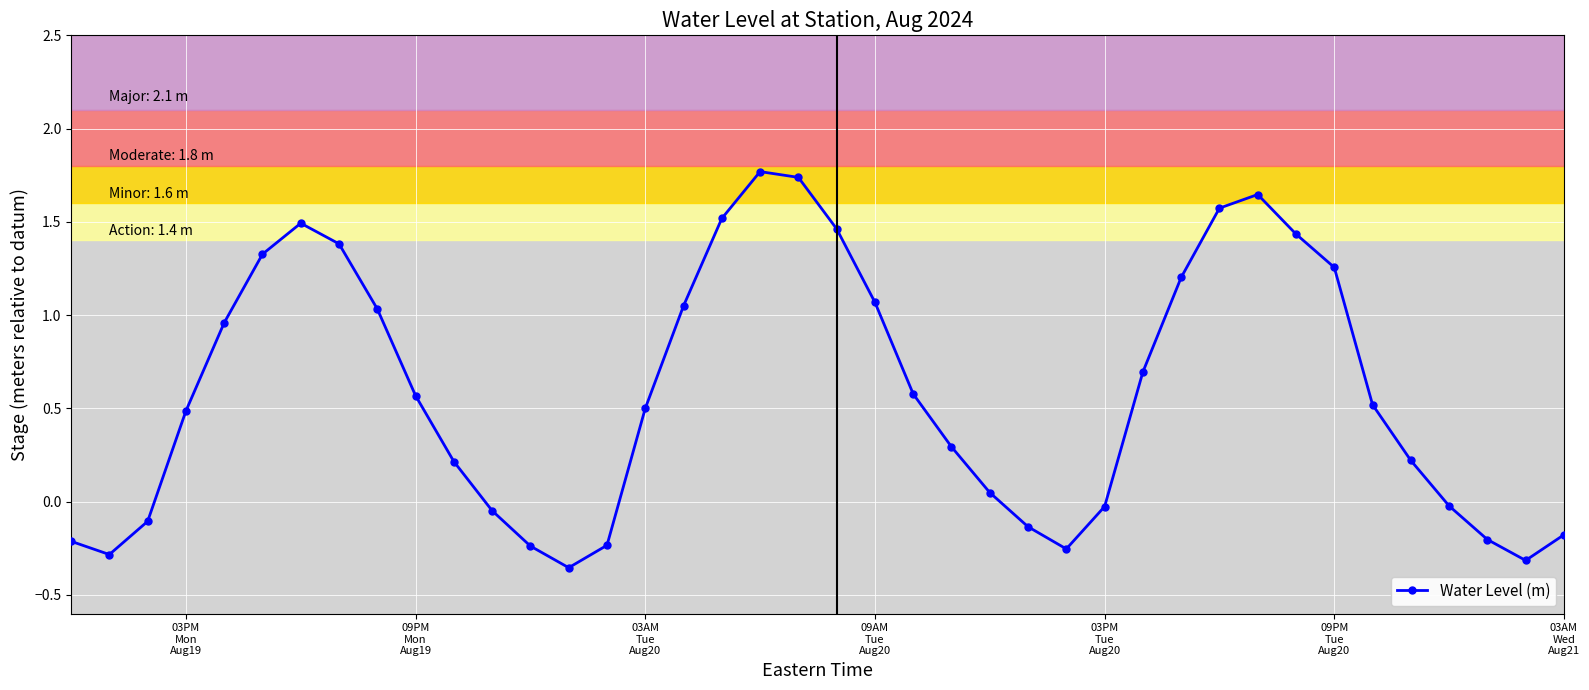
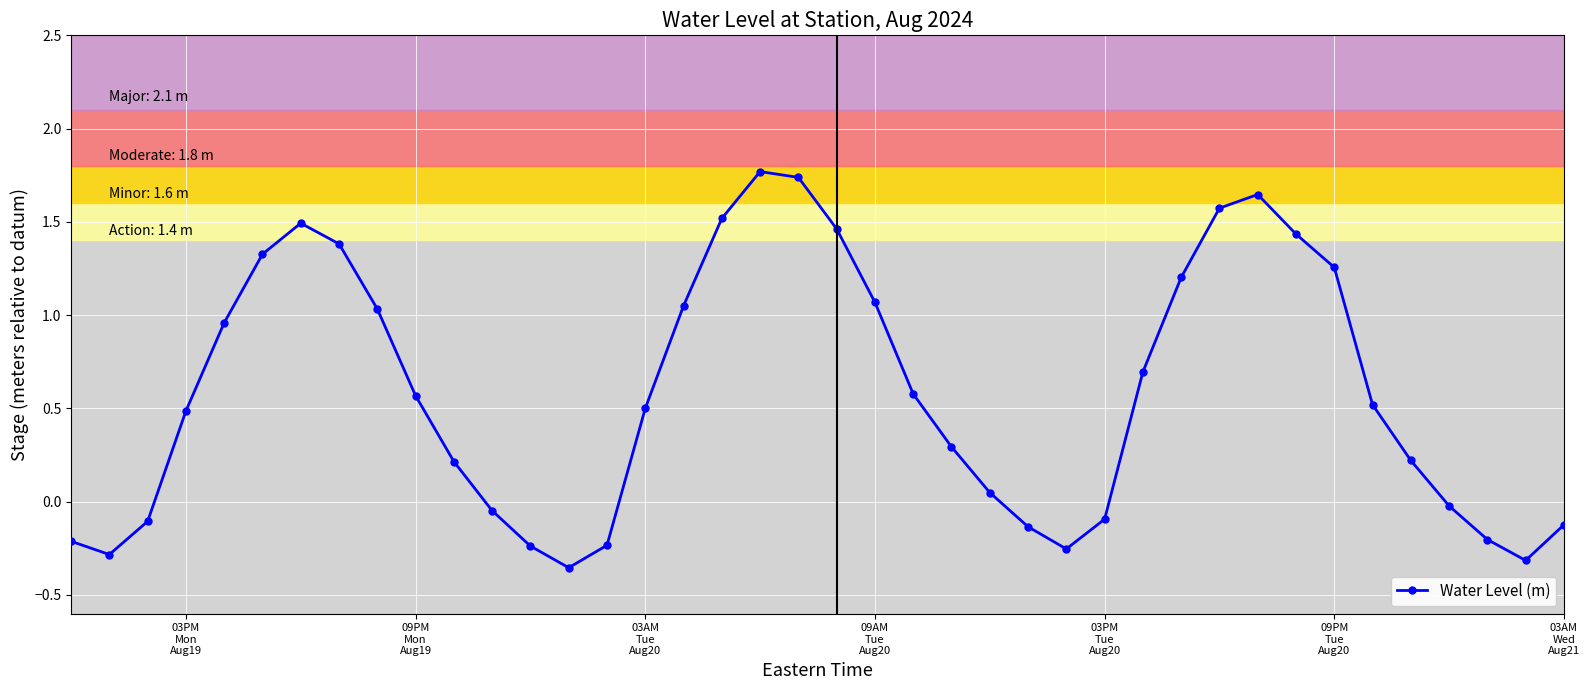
  {
    "03PM Mon Aug19": 0.49,
    "09PM Mon Aug19": 0.57,
    "03AM Tue Aug20": 0.50,
    "09AM Tue Aug20": 1.07,
-   "03PM Tue Aug20": -0.03,
+   "03PM Tue Aug20": -0.09,
    "09PM Tue Aug20": 1.26,
-   "03AM Wed Aug21": -0.18
+   "03AM Wed Aug21": -0.12
  }
